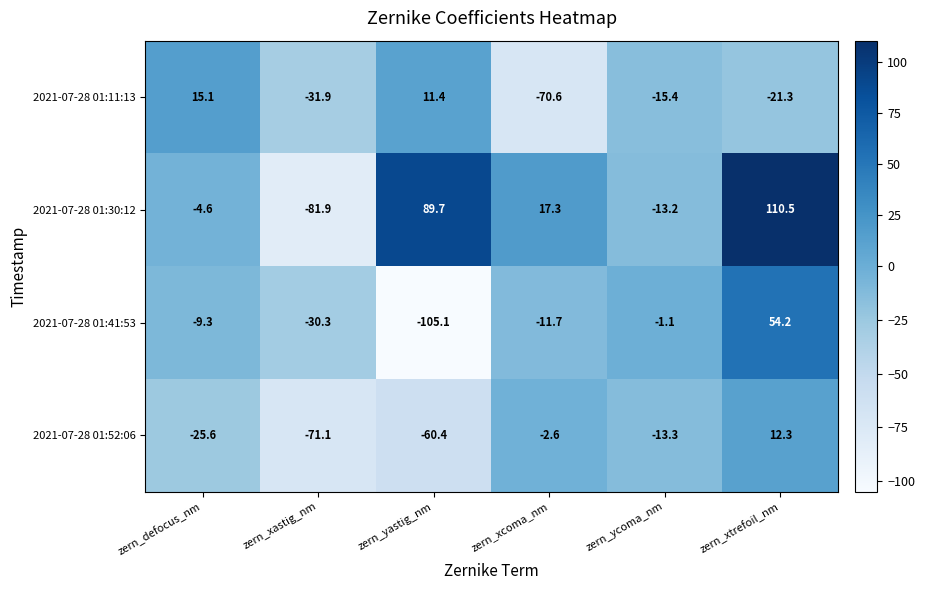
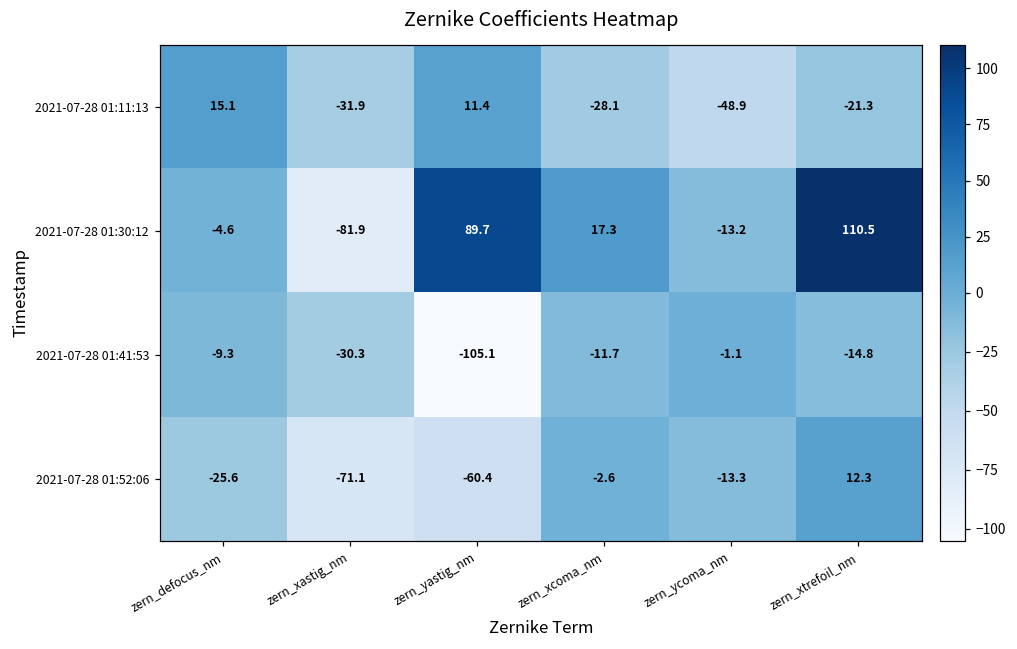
  {
    "2021-07-28 01:11:13": {
      "zern_defocus_nm": 15.1,
      "zern_xastig_nm": -31.9,
      "zern_yastig_nm": 11.4,
-     "zern_xcoma_nm": -70.6,
-     "zern_ycoma_nm": -15.4,
+     "zern_xcoma_nm": -28.1,
+     "zern_ycoma_nm": -48.9,
      "zern_xtrefoil_nm": -21.3
    },
    "2021-07-28 01:30:12": {
      "zern_defocus_nm": -4.6,
      "zern_xastig_nm": -81.9,
      "zern_yastig_nm": 89.7,
      "zern_xcoma_nm": 17.3,
      "zern_ycoma_nm": -13.2,
      "zern_xtrefoil_nm": 110.5
    },
    "2021-07-28 01:41:53": {
      "zern_defocus_nm": -9.3,
      "zern_xastig_nm": -30.3,
      "zern_yastig_nm": -105.1,
      "zern_xcoma_nm": -11.7,
      "zern_ycoma_nm": -1.1,
-     "zern_xtrefoil_nm": 54.2
+     "zern_xtrefoil_nm": -14.8
    },
    "2021-07-28 01:52:06": {
      "zern_defocus_nm": -25.6,
      "zern_xastig_nm": -71.1,
      "zern_yastig_nm": -60.4,
      "zern_xcoma_nm": -2.6,
      "zern_ycoma_nm": -13.3,
      "zern_xtrefoil_nm": 12.3
    }
  }
